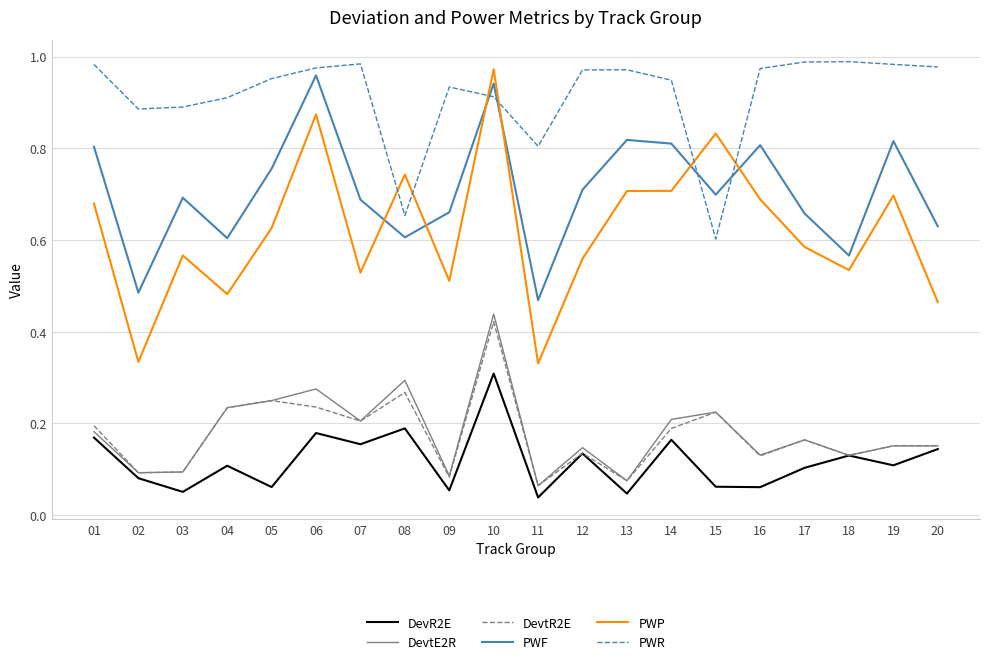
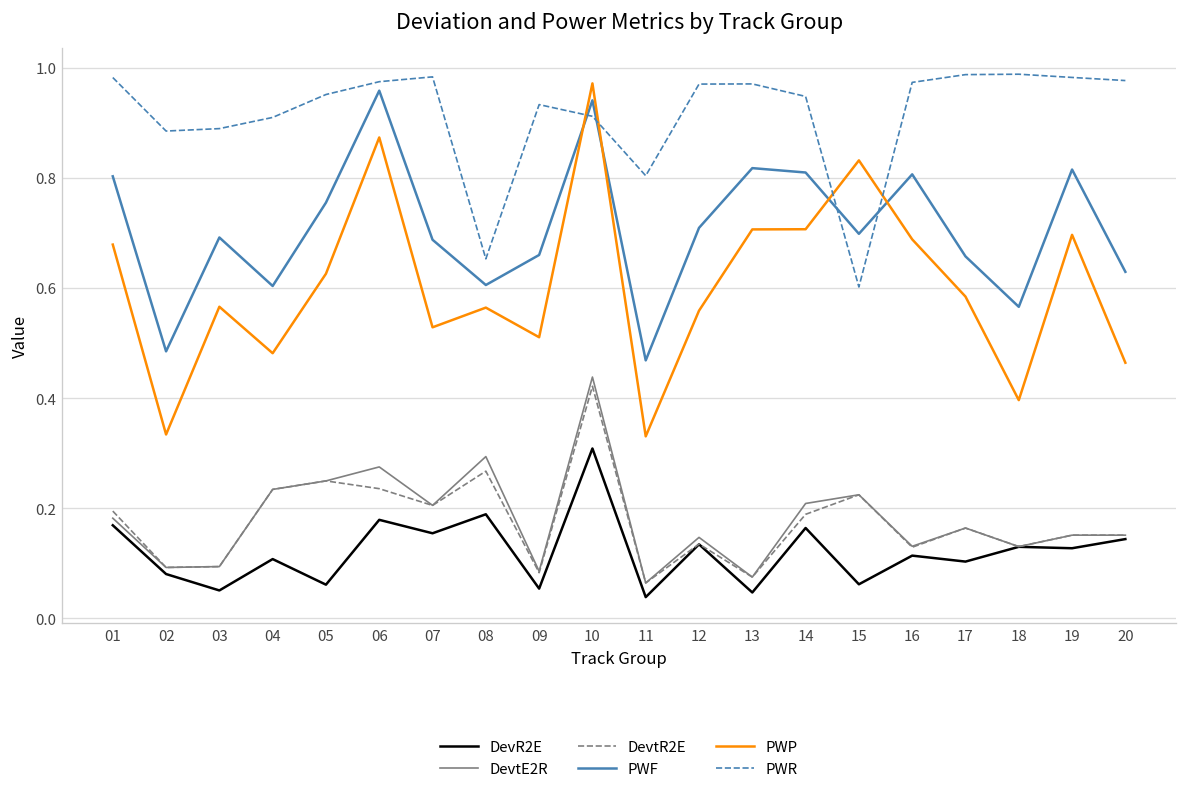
  {
    "DevR2E": {
      "01": 0.17,
      "02": 0.08,
      "03": 0.05,
      "04": 0.11,
      "05": 0.06,
      "06": 0.18,
      "07": 0.15,
      "08": 0.19,
      "09": 0.05,
      "10": 0.31,
      "11": 0.04,
      "13": 0.05,
      "14": 0.16,
      "15": 0.06,
-     "16": 0.06,
+     "16": 0.11,
      "17": 0.10,
-     "19": 0.11,
+     "19": 0.13,
      "20": 0.14
    },
    "PWP": {
      "01": 0.68,
      "02": 0.33,
      "03": 0.57,
      "04": 0.48,
      "05": 0.63,
      "06": 0.87,
      "07": 0.53,
-     "08": 0.74,
+     "08": 0.56,
      "09": 0.51,
      "10": 0.97,
      "11": 0.33,
      "12": 0.56,
      "13": 0.71,
      "14": 0.71,
      "15": 0.83,
      "16": 0.69,
      "17": 0.58,
-     "18": 0.53,
+     "18": 0.40,
      "19": 0.70,
      "20": 0.46
    }
  }
